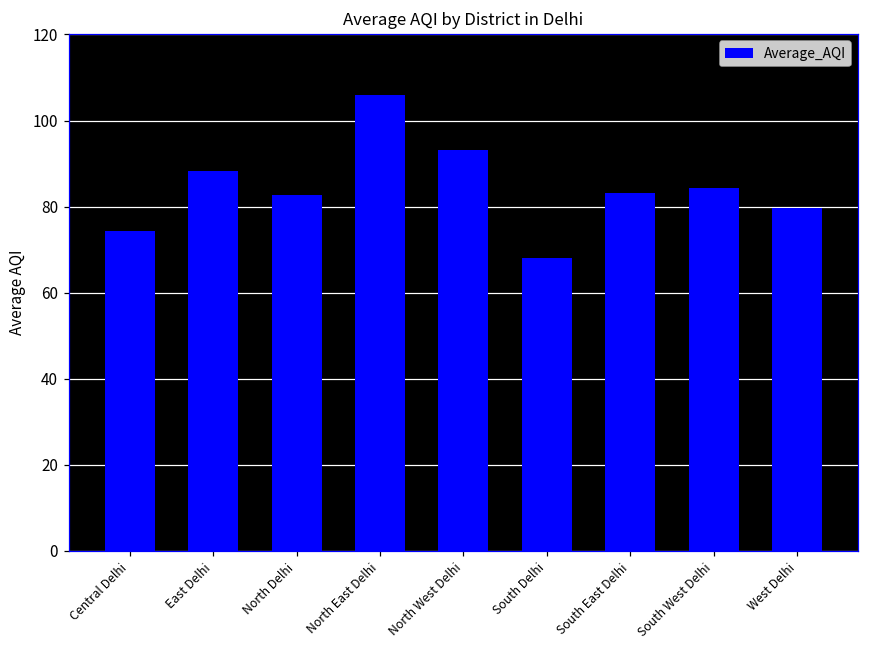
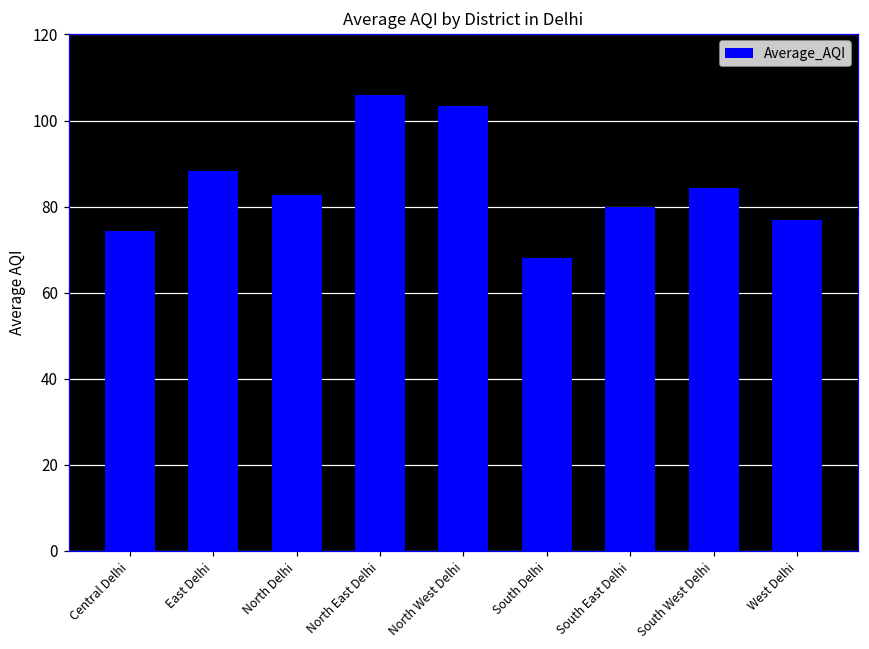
  {
    "Central Delhi": 74,
    "East Delhi": 88,
    "North Delhi": 83,
    "North East Delhi": 106,
-   "North West Delhi": 93,
+   "North West Delhi": 103,
    "South Delhi": 68,
-   "South East Delhi": 83,
+   "South East Delhi": 80,
    "South West Delhi": 84,
-   "West Delhi": 80
+   "West Delhi": 77
  }
